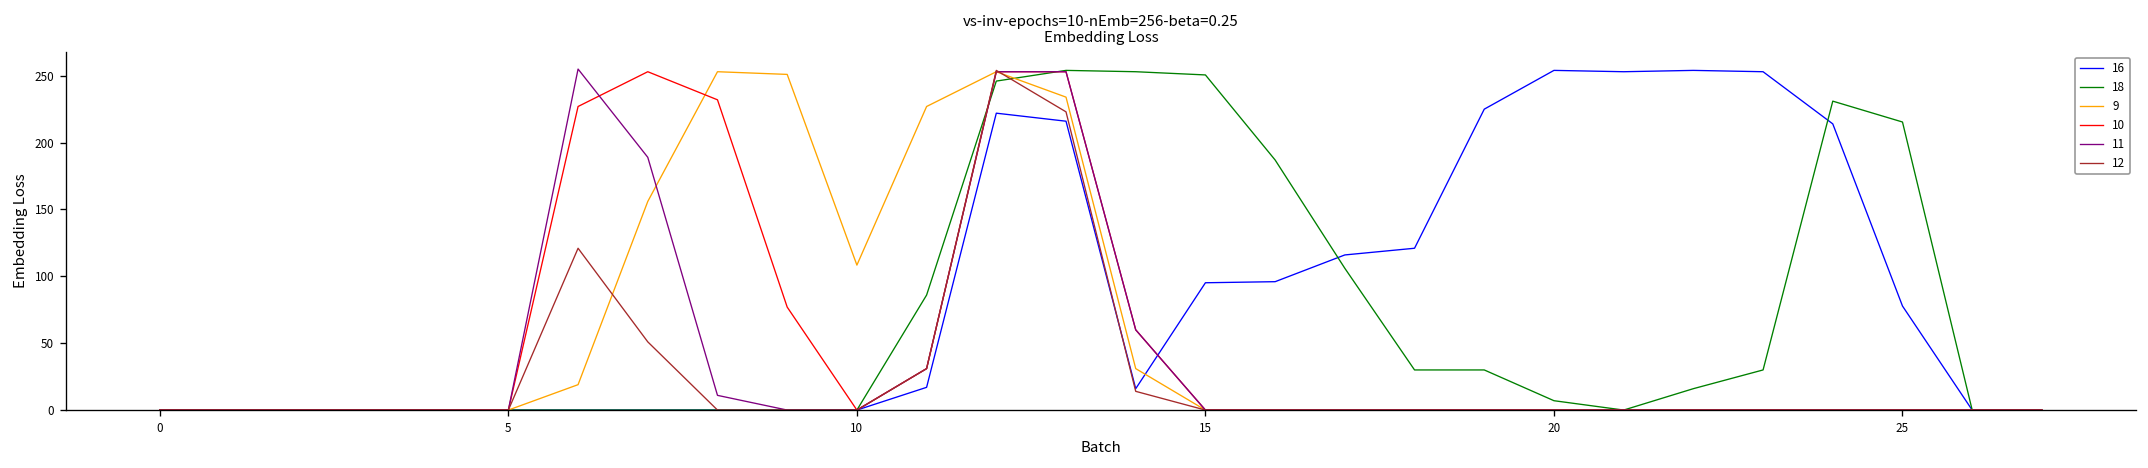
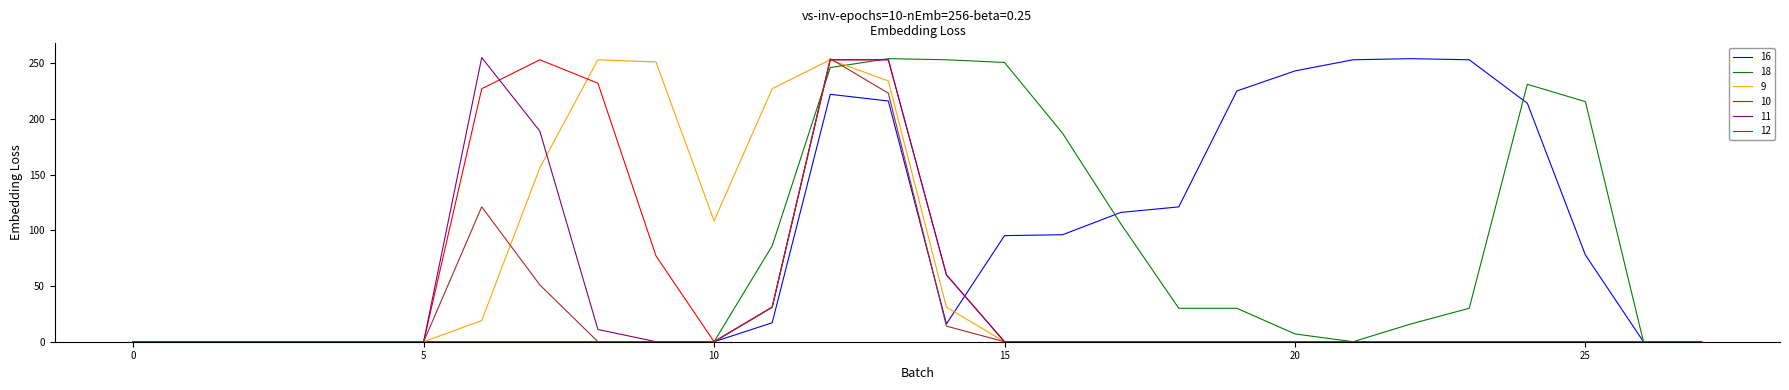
  {
    "16": {
      "15": 95,
-     "20": 254,
+     "20": 243,
      "25": 78
    },
    "18": {
      "15": 251,
      "20": 7,
      "25": 215
    },
    "9": {
      "10": 108
    }
  }
